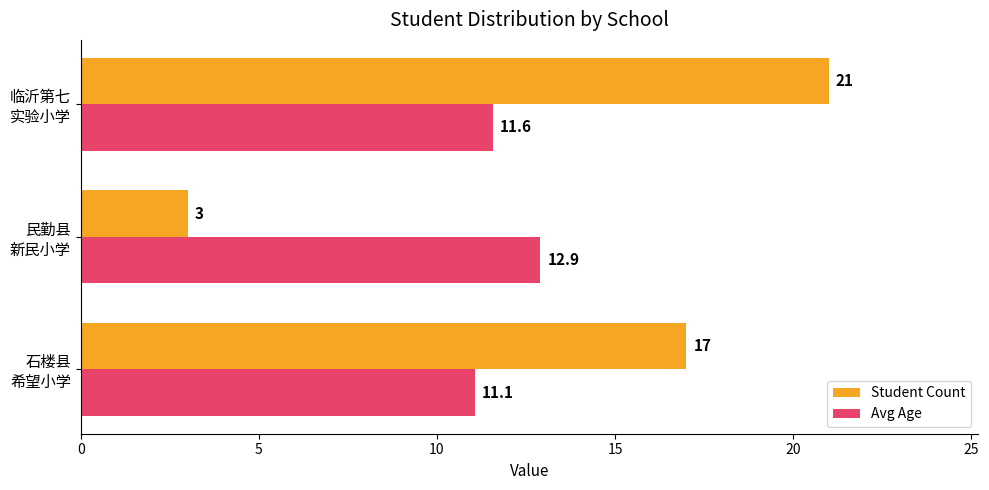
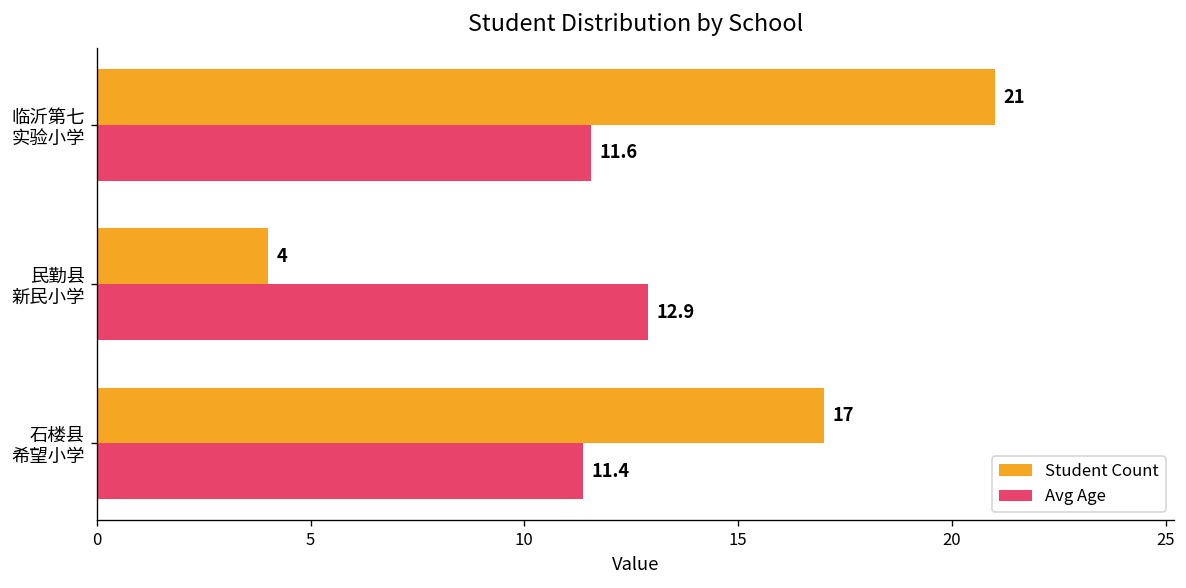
  {
    "Student Count": {
      "临沂第七 实验小学": 21,
-     "民勤县 新民小学": 3,
+     "民勤县 新民小学": 4,
      "石楼县 希望小学": 17
    },
    "Avg Age": {
      "临沂第七 实验小学": 11.6,
      "民勤县 新民小学": 12.9,
-     "石楼县 希望小学": 11.1
+     "石楼县 希望小学": 11.4
    }
  }
